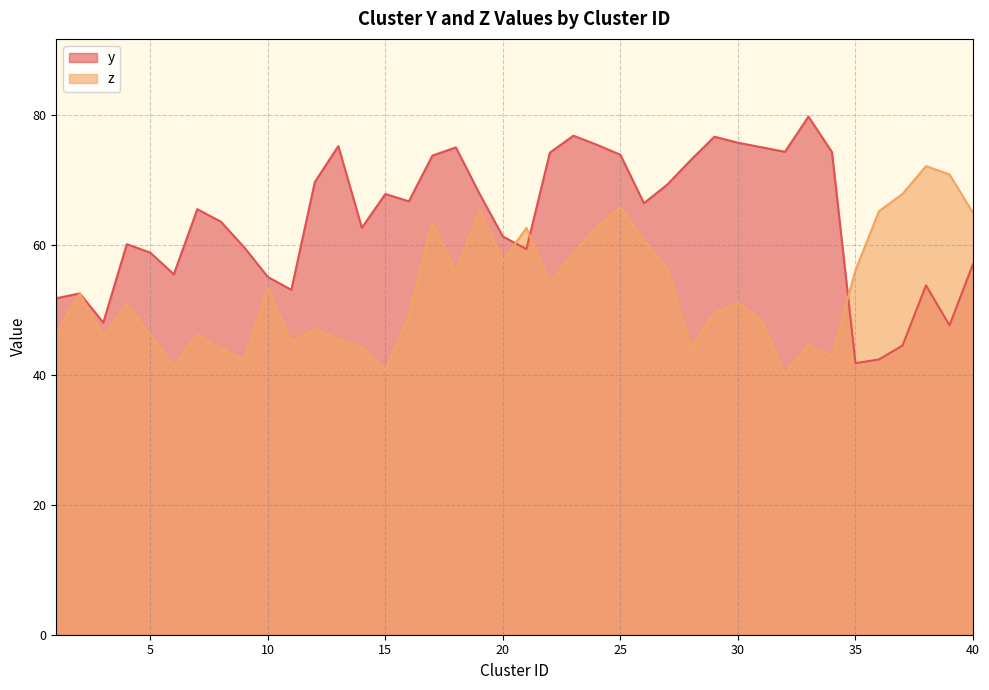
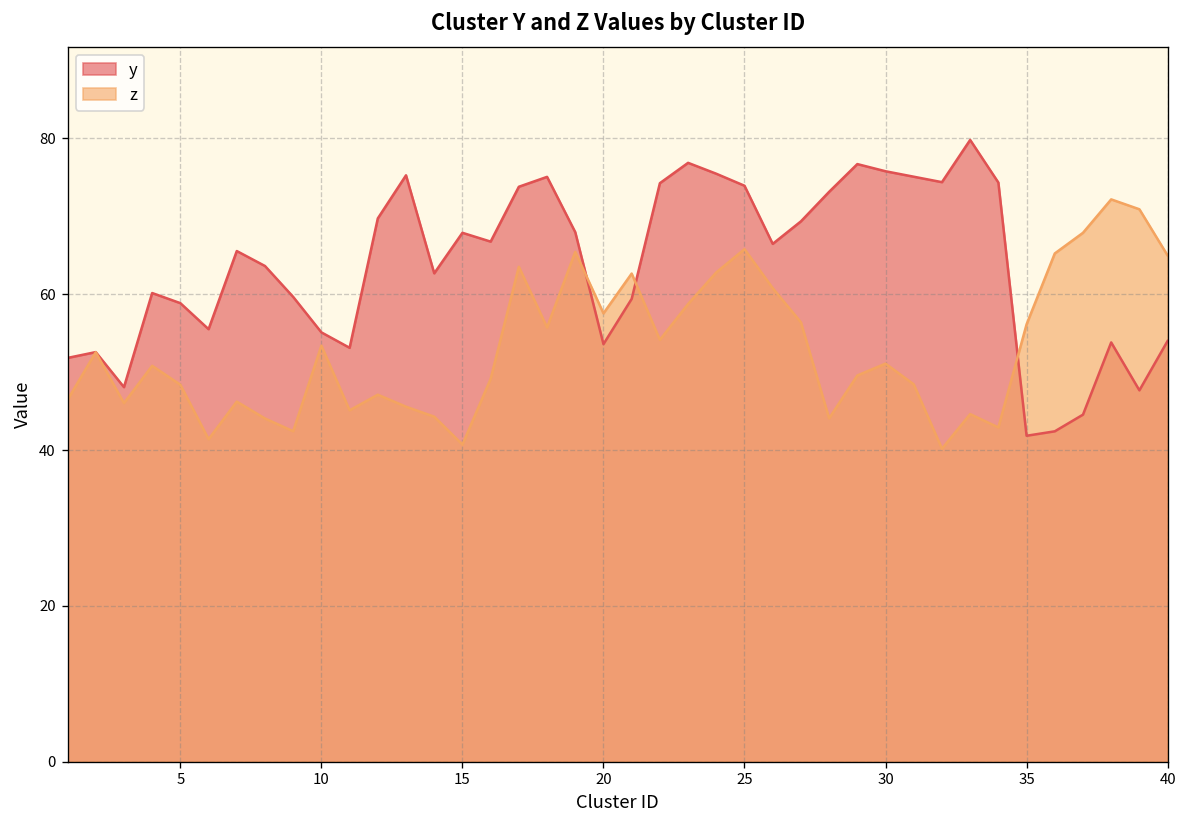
  {
    "y": {
      "5": 59,
      "10": 55,
      "15": 68,
-     "20": 61,
+     "20": 54,
      "25": 74,
      "30": 76,
      "35": 42,
-     "40": 57
+     "40": 54
    },
    "z": {
-     "5": 46,
+     "5": 48,
      "10": 53,
      "15": 41,
      "20": 58,
      "25": 66,
      "30": 51,
      "35": 56,
      "40": 65
    }
  }
